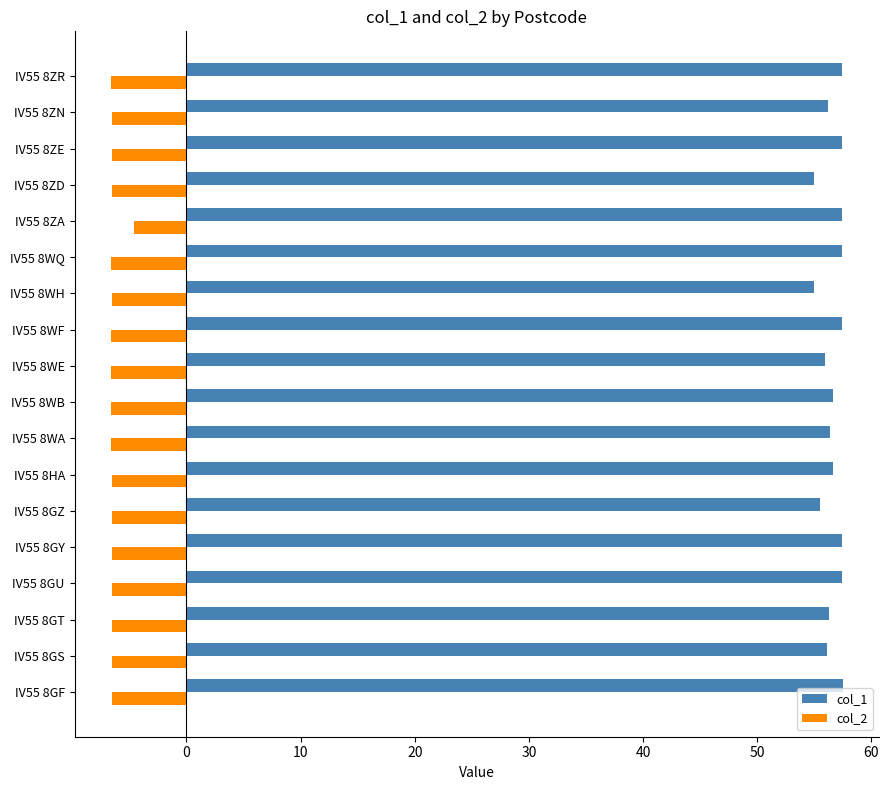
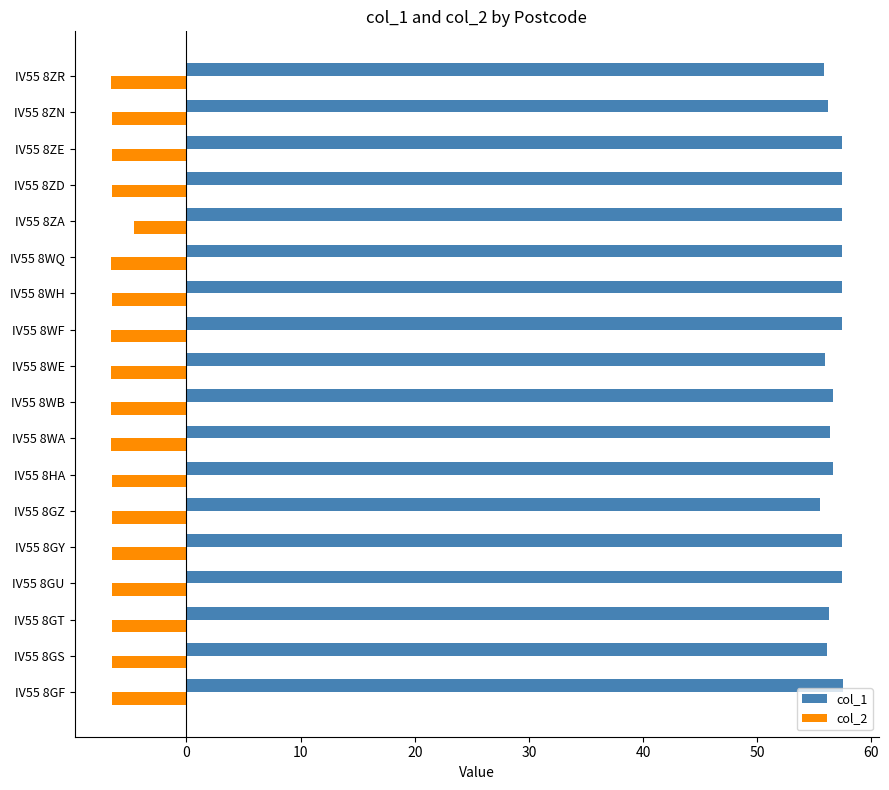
  {
    "col_1": {
-     "IV55 8ZR": 57.4,
+     "IV55 8ZR": 55.9,
      "IV55 8ZN": 56.3,
      "IV55 8ZE": 57.4,
-     "IV55 8ZD": 55.0,
+     "IV55 8ZD": 57.4,
      "IV55 8ZA": 57.4,
      "IV55 8WQ": 57.4,
-     "IV55 8WH": 55.0,
+     "IV55 8WH": 57.4,
      "IV55 8WF": 57.5,
      "IV55 8WE": 55.9,
      "IV55 8WB": 56.7,
      "IV55 8WA": 56.4,
      "IV55 8HA": 56.6,
      "IV55 8GZ": 55.5,
      "IV55 8GY": 57.4,
      "IV55 8GU": 57.4,
      "IV55 8GT": 56.3,
      "IV55 8GS": 56.2,
      "IV55 8GF": 57.5
    },
    "col_2": {
      "IV55 8ZR": -6.6,
      "IV55 8ZN": -6.6,
      "IV55 8ZE": -6.5,
      "IV55 8ZD": -6.5,
      "IV55 8ZA": -4.6,
      "IV55 8WQ": -6.6,
      "IV55 8WH": -6.6,
      "IV55 8WF": -6.6,
      "IV55 8WE": -6.6,
      "IV55 8WB": -6.6,
      "IV55 8WA": -6.6,
      "IV55 8HA": -6.6,
      "IV55 8GZ": -6.5,
      "IV55 8GY": -6.6,
      "IV55 8GU": -6.6,
      "IV55 8GT": -6.6,
      "IV55 8GS": -6.5,
      "IV55 8GF": -6.6
    }
  }
